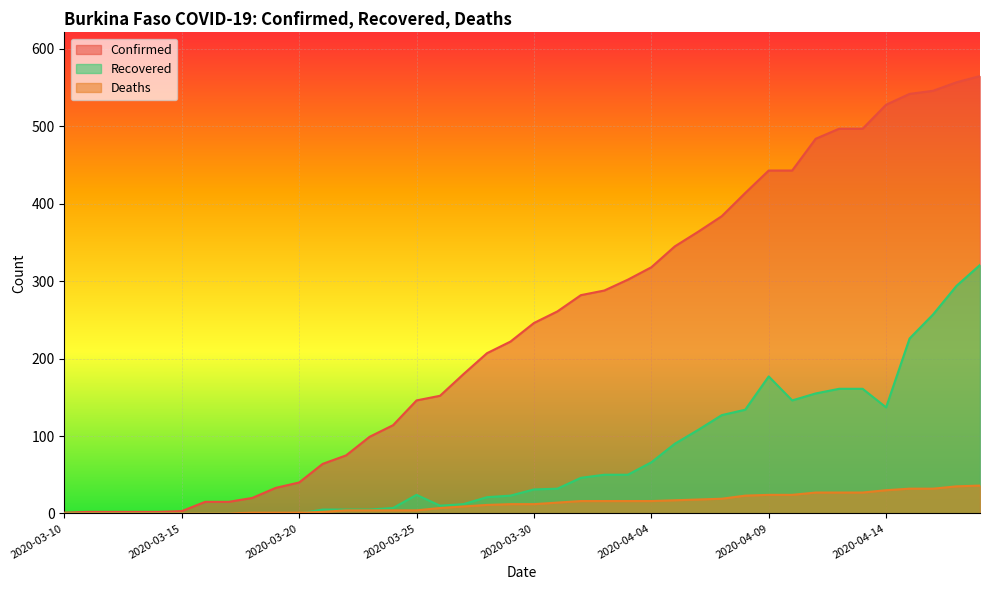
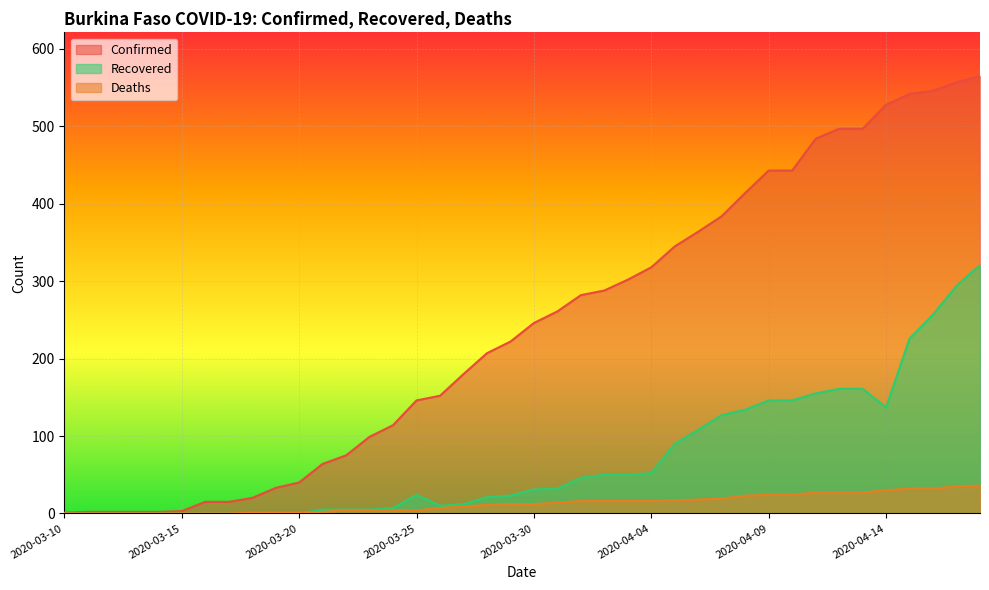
  {
    "Recovered": {
      "2020-03-25": 20,
      "2020-03-30": 30,
-     "2020-04-04": 70,
-     "2020-04-09": 180,
+     "2020-04-04": 50,
+     "2020-04-09": 150,
      "2020-04-14": 140
    }
  }
